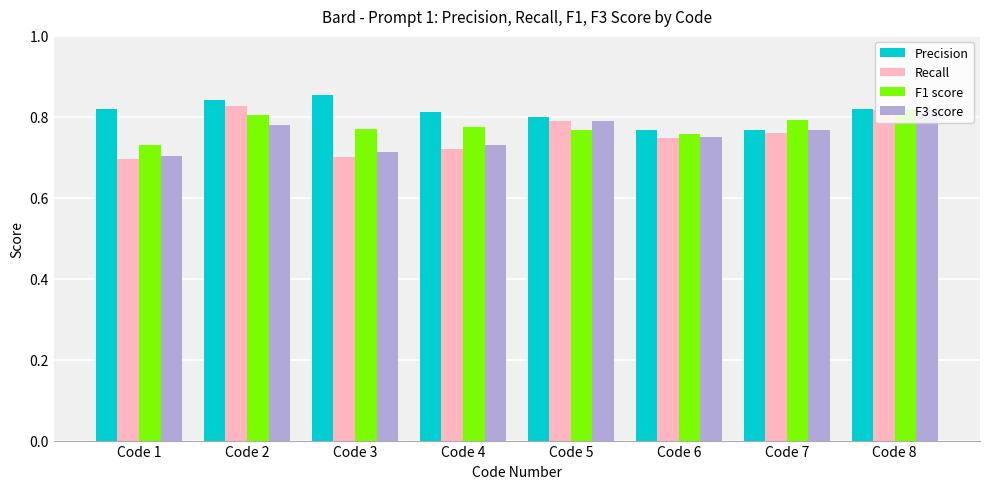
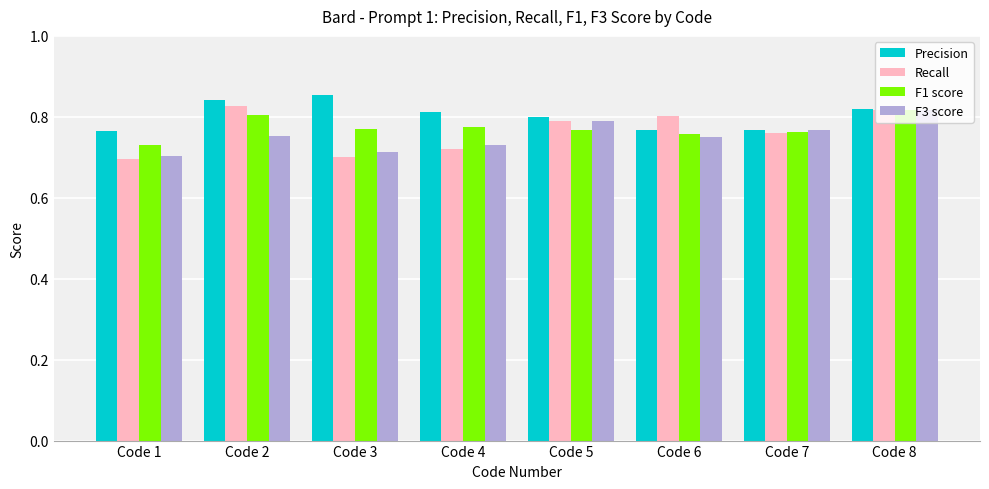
  {
    "Precision": {
-     "Code 1": 0.82,
+     "Code 1": 0.76,
      "Code 2": 0.84,
      "Code 3": 0.85,
      "Code 4": 0.81,
      "Code 5": 0.80,
      "Code 6": 0.77,
      "Code 7": 0.77,
      "Code 8": 0.82
    },
    "Recall": {
      "Code 1": 0.70,
      "Code 2": 0.83,
      "Code 3": 0.70,
      "Code 4": 0.72,
      "Code 5": 0.79,
-     "Code 6": 0.75,
+     "Code 6": 0.80,
      "Code 7": 0.76
    },
    "F1 score": {
      "Code 1": 0.73,
      "Code 2": 0.81,
      "Code 3": 0.77,
      "Code 4": 0.77,
      "Code 5": 0.77,
      "Code 6": 0.76,
-     "Code 7": 0.79
+     "Code 7": 0.76
    },
    "F3 score": {
      "Code 1": 0.70,
-     "Code 2": 0.78,
+     "Code 2": 0.75,
      "Code 3": 0.71,
      "Code 4": 0.73,
      "Code 5": 0.79,
      "Code 6": 0.75,
      "Code 7": 0.77
    }
  }
